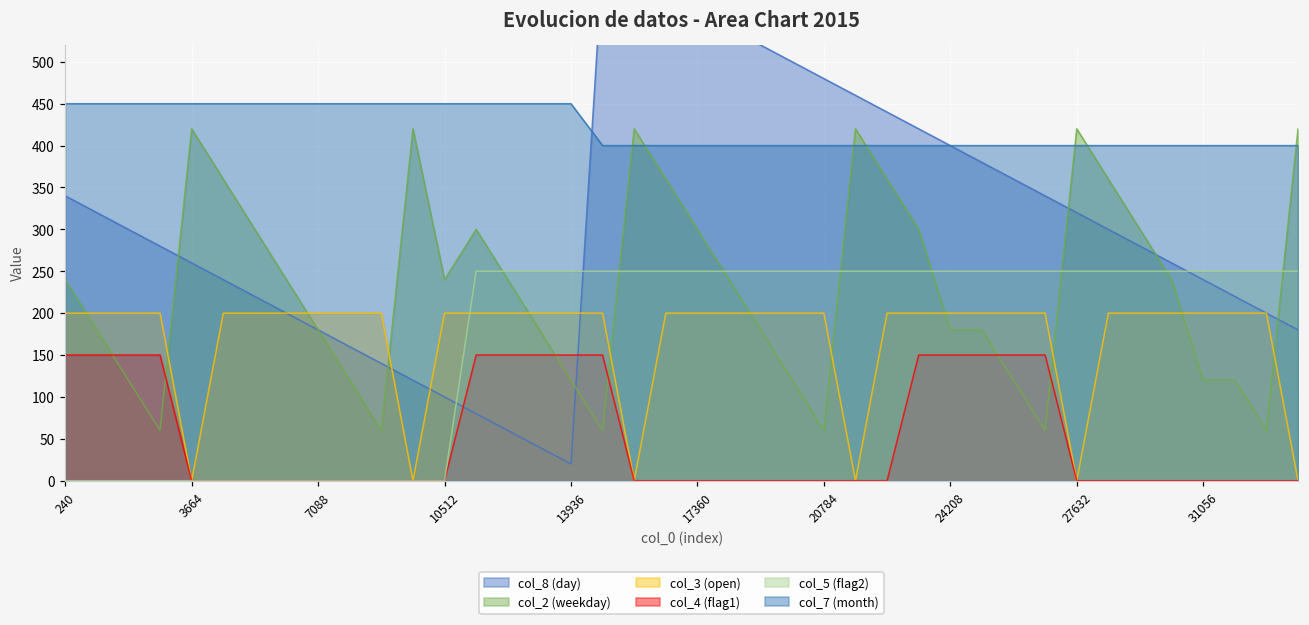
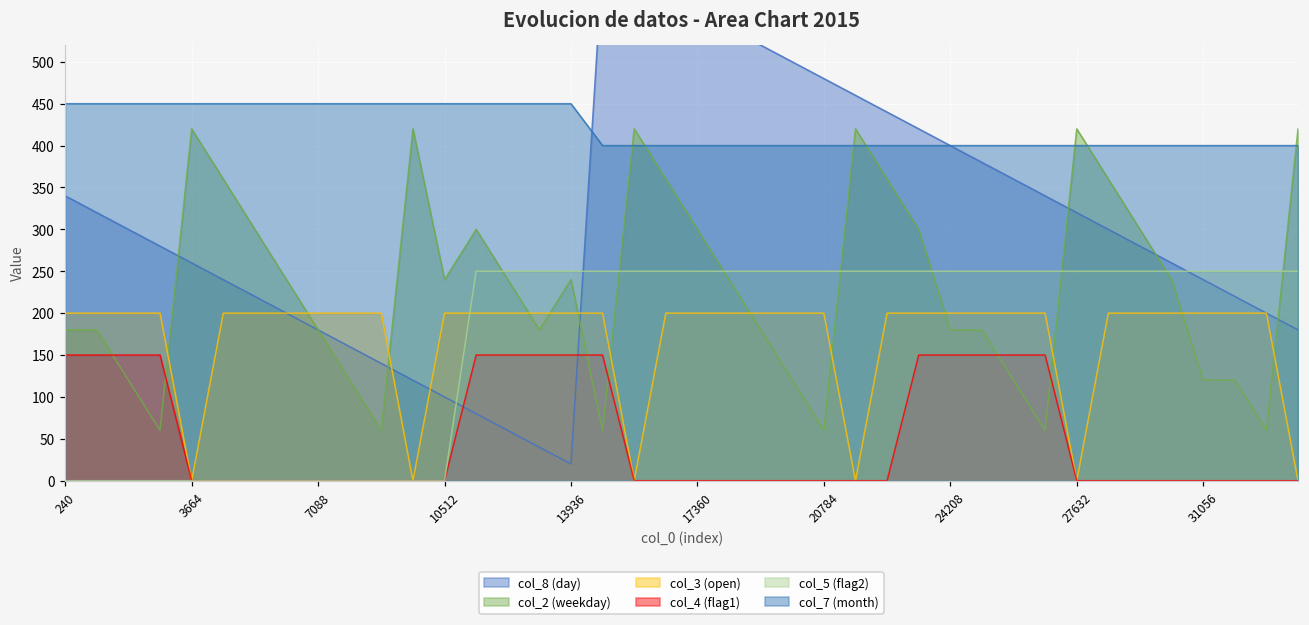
  {
    "col_2 (weekday)": {
-     "240": 240,
+     "240": 180,
      "3664": 420,
      "10512": 240,
-     "13936": 120,
+     "13936": 240,
      "17360": 300,
      "20784": 60,
      "24208": 180,
      "27632": 420,
      "31056": 120
    },
    "col_3 (open)": {
      "240": 200,
      "7088": 200,
      "10512": 200,
      "13936": 200,
      "17360": 200,
      "20784": 200,
      "24208": 200,
      "31056": 200
    },
    "col_4 (flag1)": {
      "240": 150,
      "13936": 150,
      "17360": 0,
      "20784": 0,
      "24208": 150,
      "31056": 0
    },
    "col_5 (flag2)": {
      "240": 0,
      "13936": 250,
      "17360": 250,
      "20784": 250,
      "24208": 250,
      "27632": 250,
      "31056": 250
    }
  }
